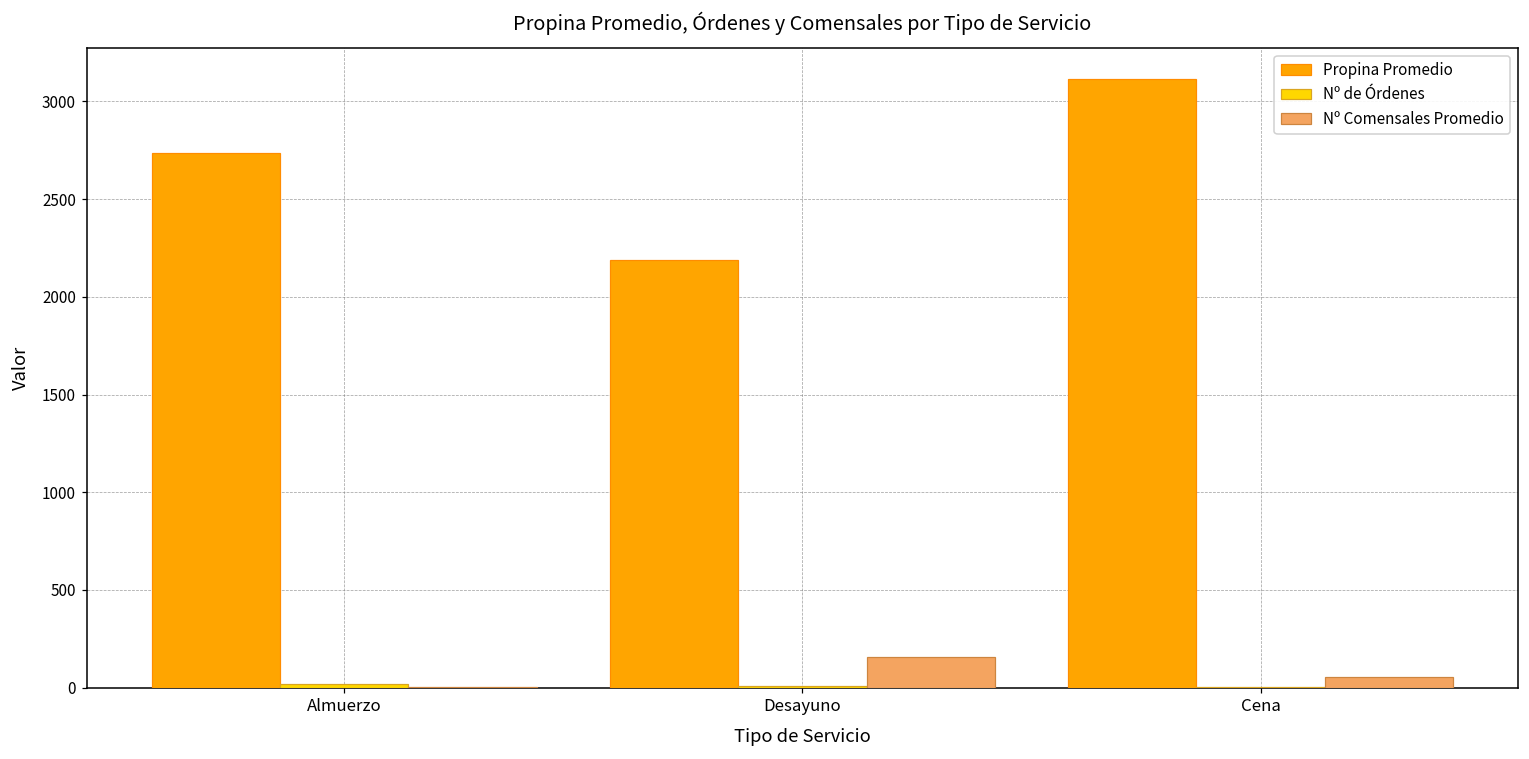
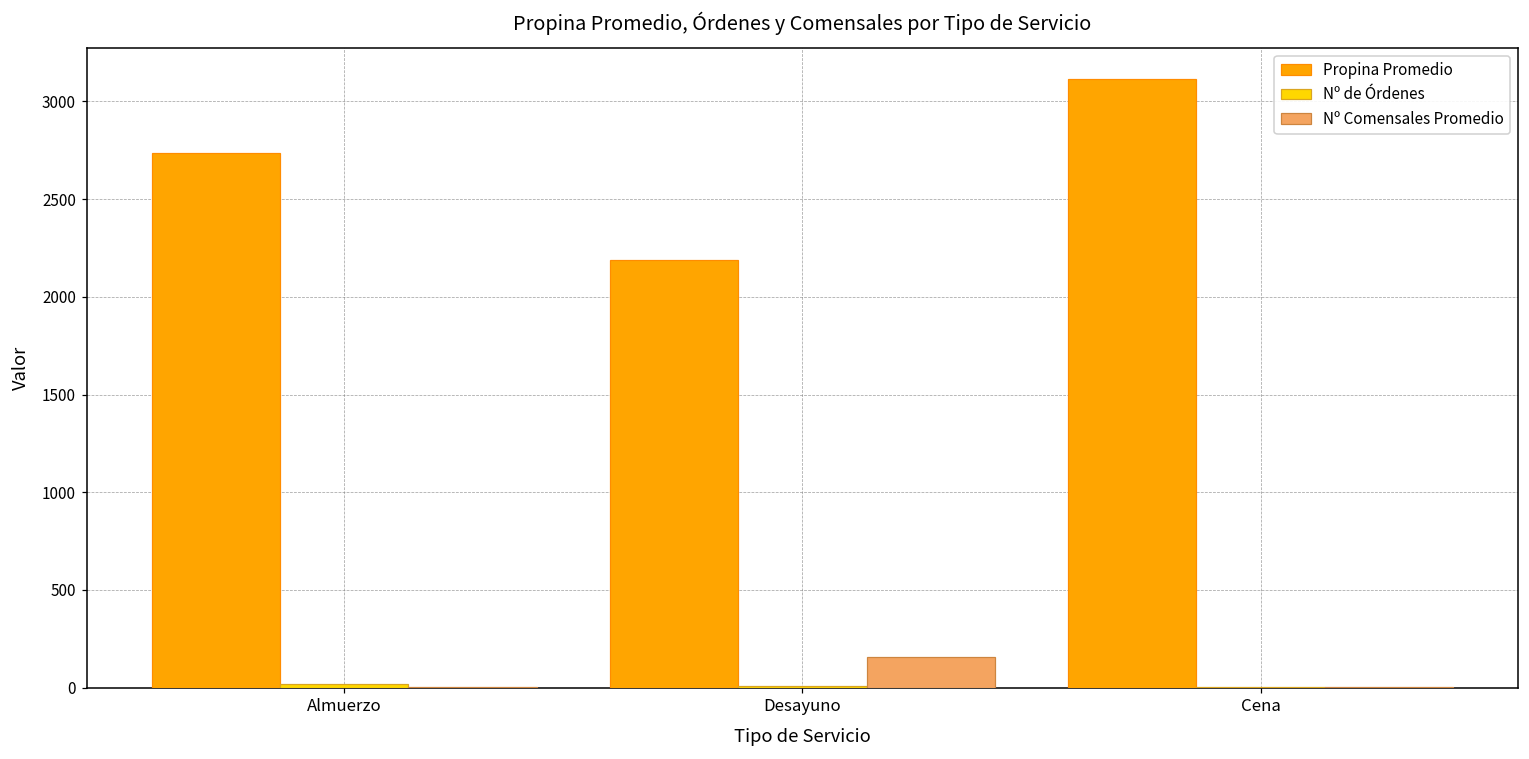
  {
    "Nº Comensales Promedio": {
      "Desayuno": 160,
-     "Cena": 50
+     "Cena": 0
    }
  }
